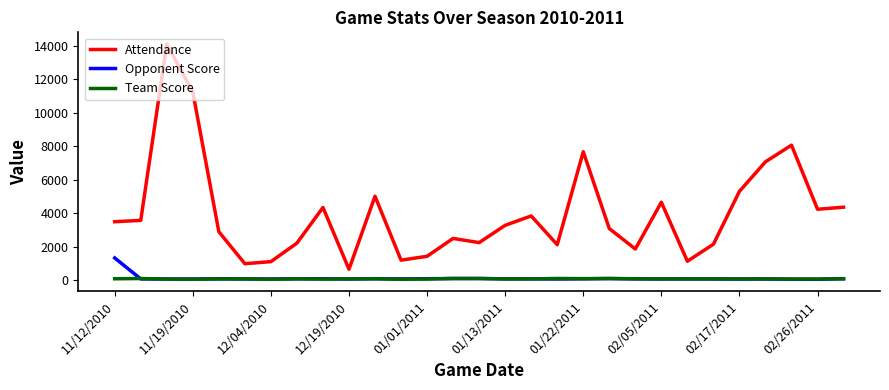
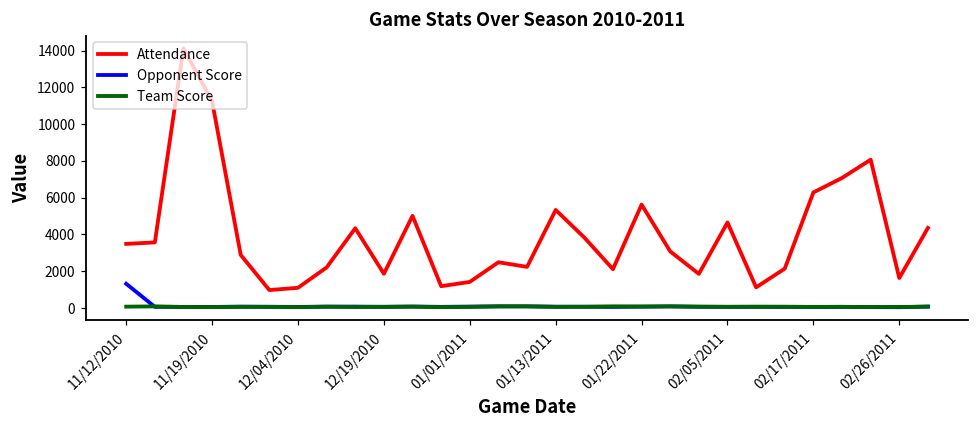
  {
    "Attendance": {
      "11/12/2010": 3500,
      "12/04/2010": 1100,
-     "12/19/2010": 600,
+     "12/19/2010": 1900,
      "01/01/2011": 1400,
-     "01/13/2011": 3300,
-     "01/22/2011": 7700,
+     "01/13/2011": 5300,
+     "01/22/2011": 5600,
      "02/05/2011": 4700,
-     "02/17/2011": 5300,
-     "02/26/2011": 4200
+     "02/17/2011": 6300,
+     "02/26/2011": 1600
    },
    "Opponent Score": {
      "11/12/2010": 1300
    },
    "Team Score": {
      "11/12/2010": 100
    }
  }
